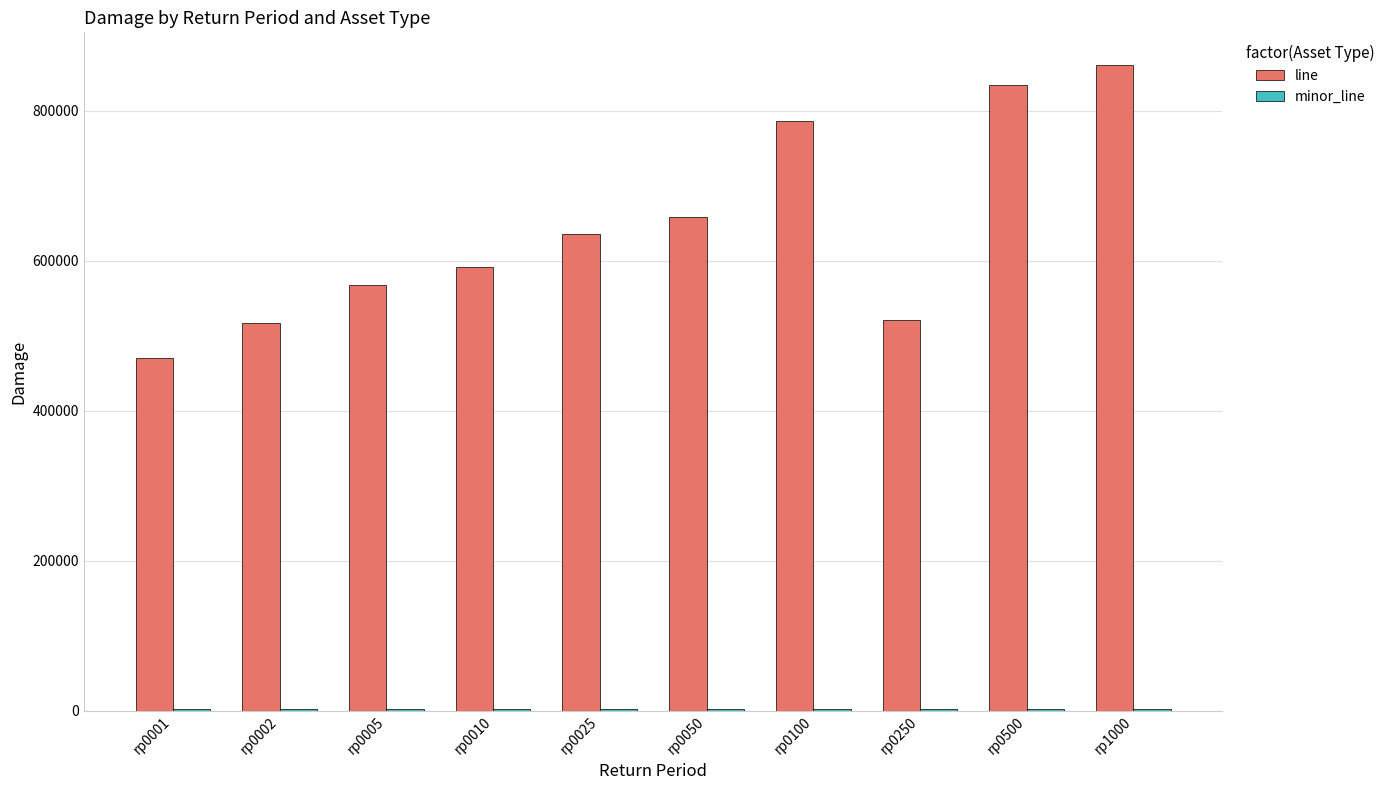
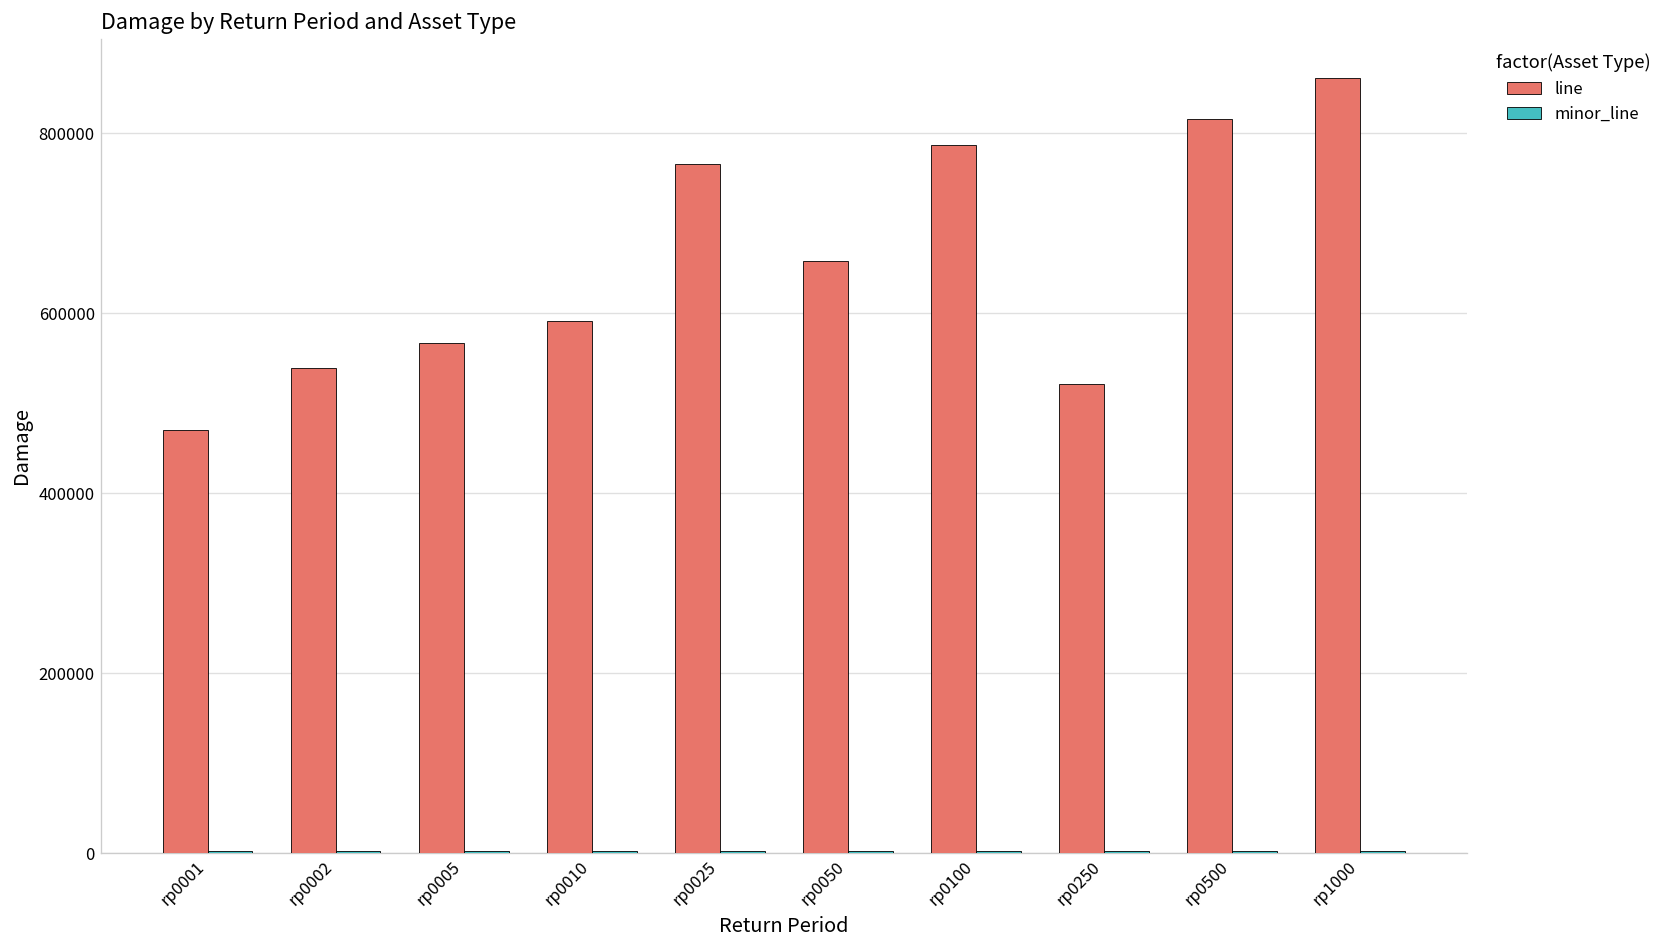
  {
    "line": {
      "rp0001": 470000,
-     "rp0002": 520000,
+     "rp0002": 540000,
      "rp0005": 570000,
      "rp0010": 590000,
-     "rp0025": 640000,
+     "rp0025": 770000,
      "rp0050": 660000,
      "rp0100": 790000,
      "rp0250": 520000,
-     "rp0500": 830000,
+     "rp0500": 820000,
      "rp1000": 860000
    }
  }
